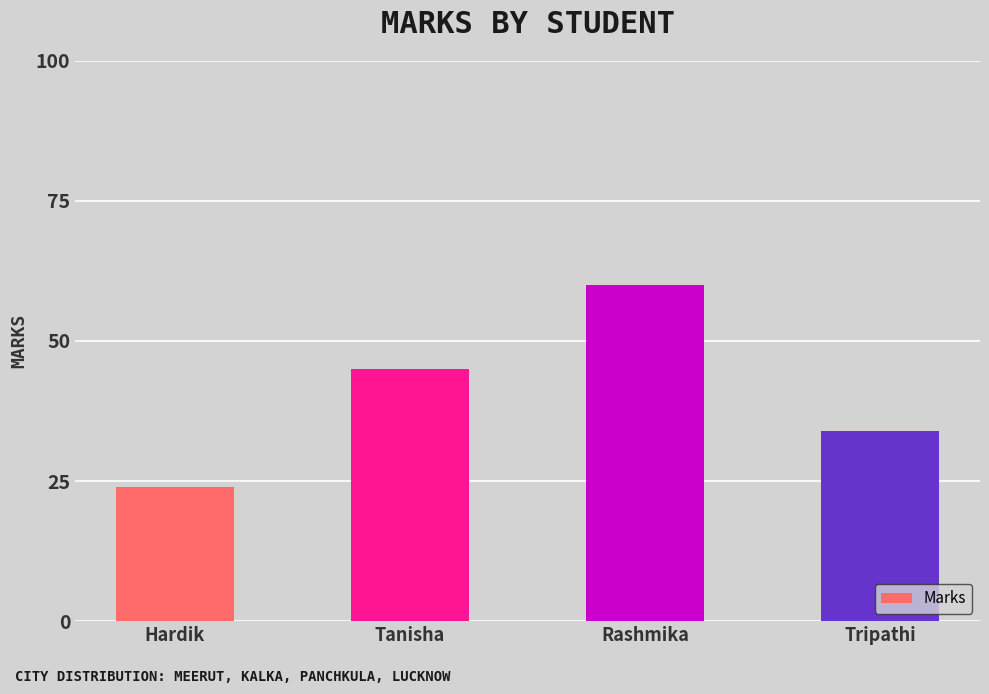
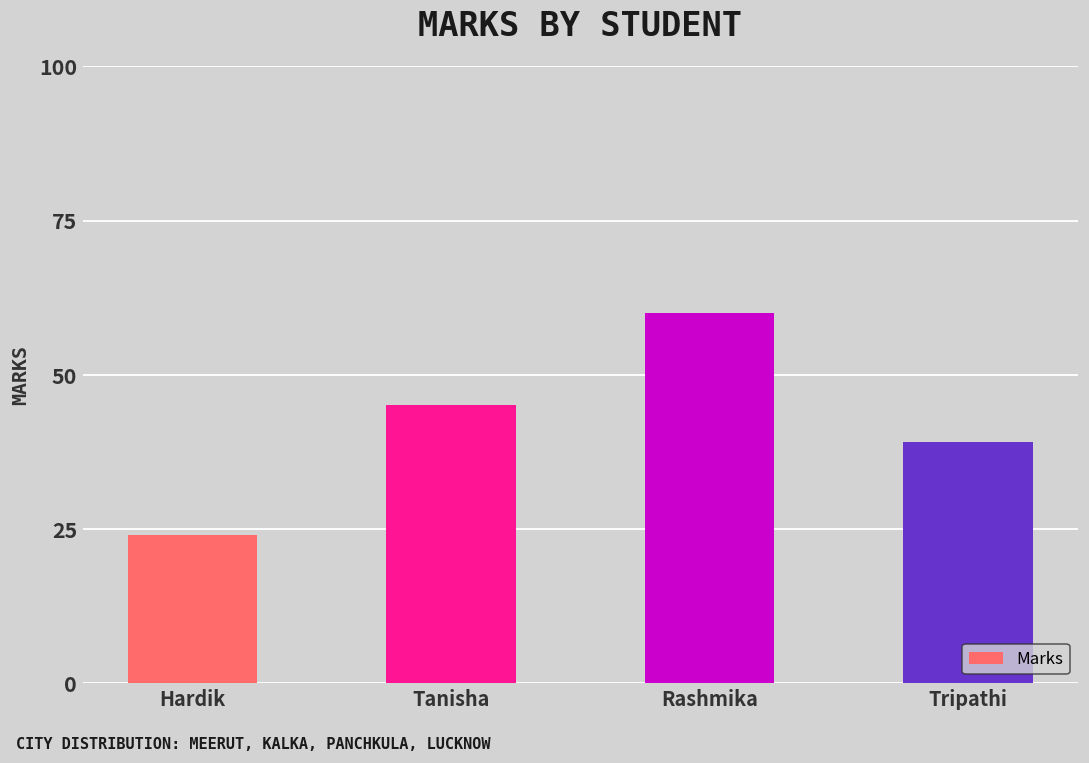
  {
    "Hardik": 24,
    "Tanisha": 45,
    "Rashmika": 60,
-   "Tripathi": 34
+   "Tripathi": 39
  }
